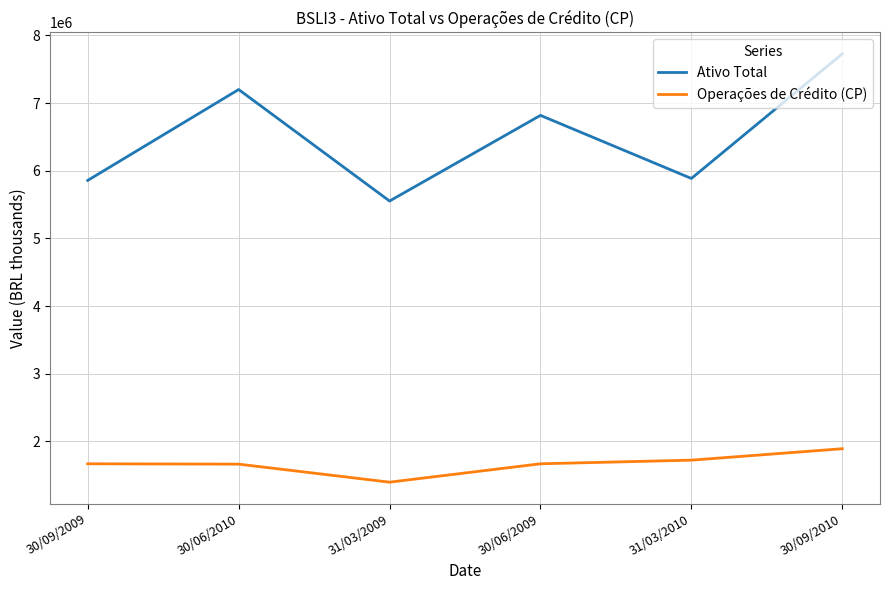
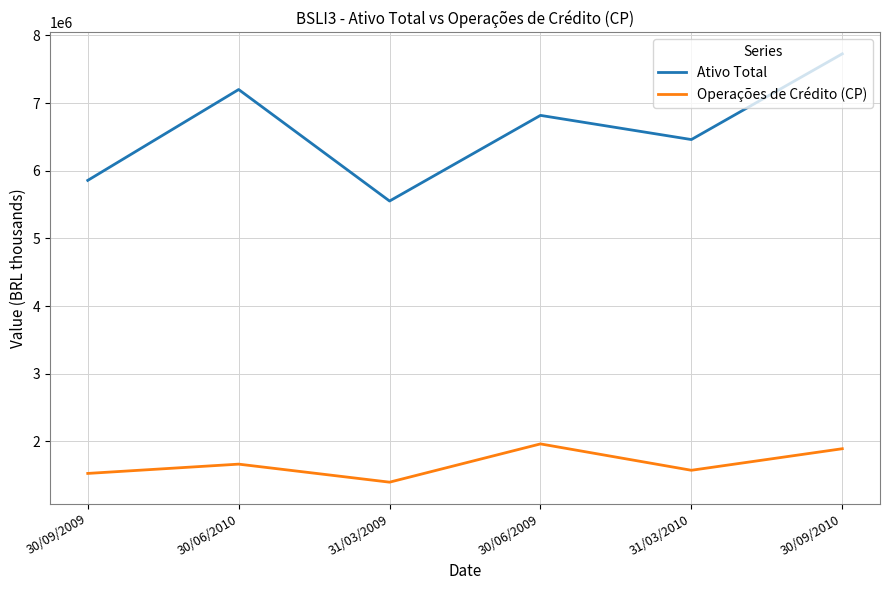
  {
    "Ativo Total": {
      "30/09/2009": 5900000,
      "30/06/2010": 7200000,
      "31/03/2009": 5600000,
      "30/06/2009": 6800000,
-     "31/03/2010": 5900000
+     "31/03/2010": 6500000
    },
    "Operações de Crédito (CP)": {
-     "30/09/2009": 1700000,
+     "30/09/2009": 1500000,
      "30/06/2010": 1700000,
      "31/03/2009": 1400000,
-     "30/06/2009": 1700000,
-     "31/03/2010": 1700000,
+     "30/06/2009": 2000000,
+     "31/03/2010": 1600000,
      "30/09/2010": 1900000
    }
  }
